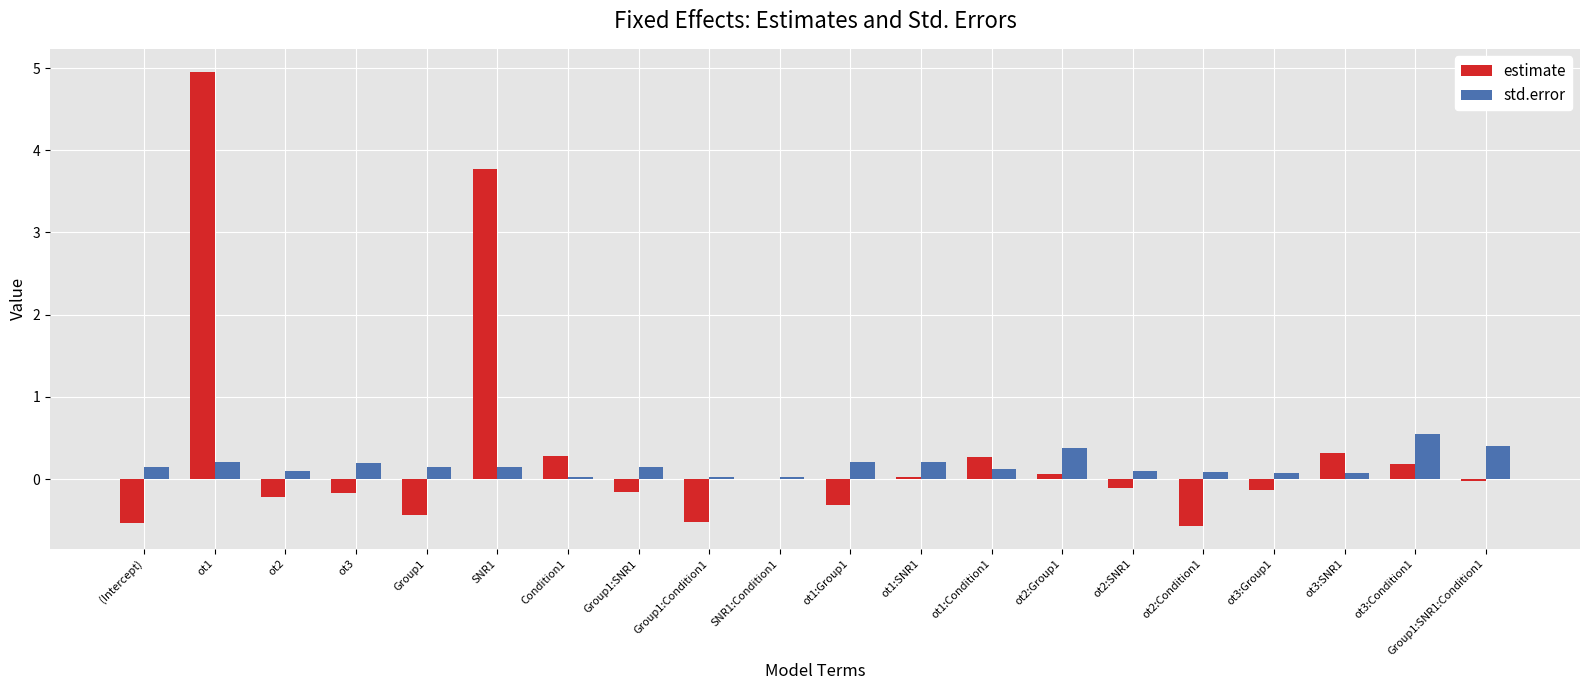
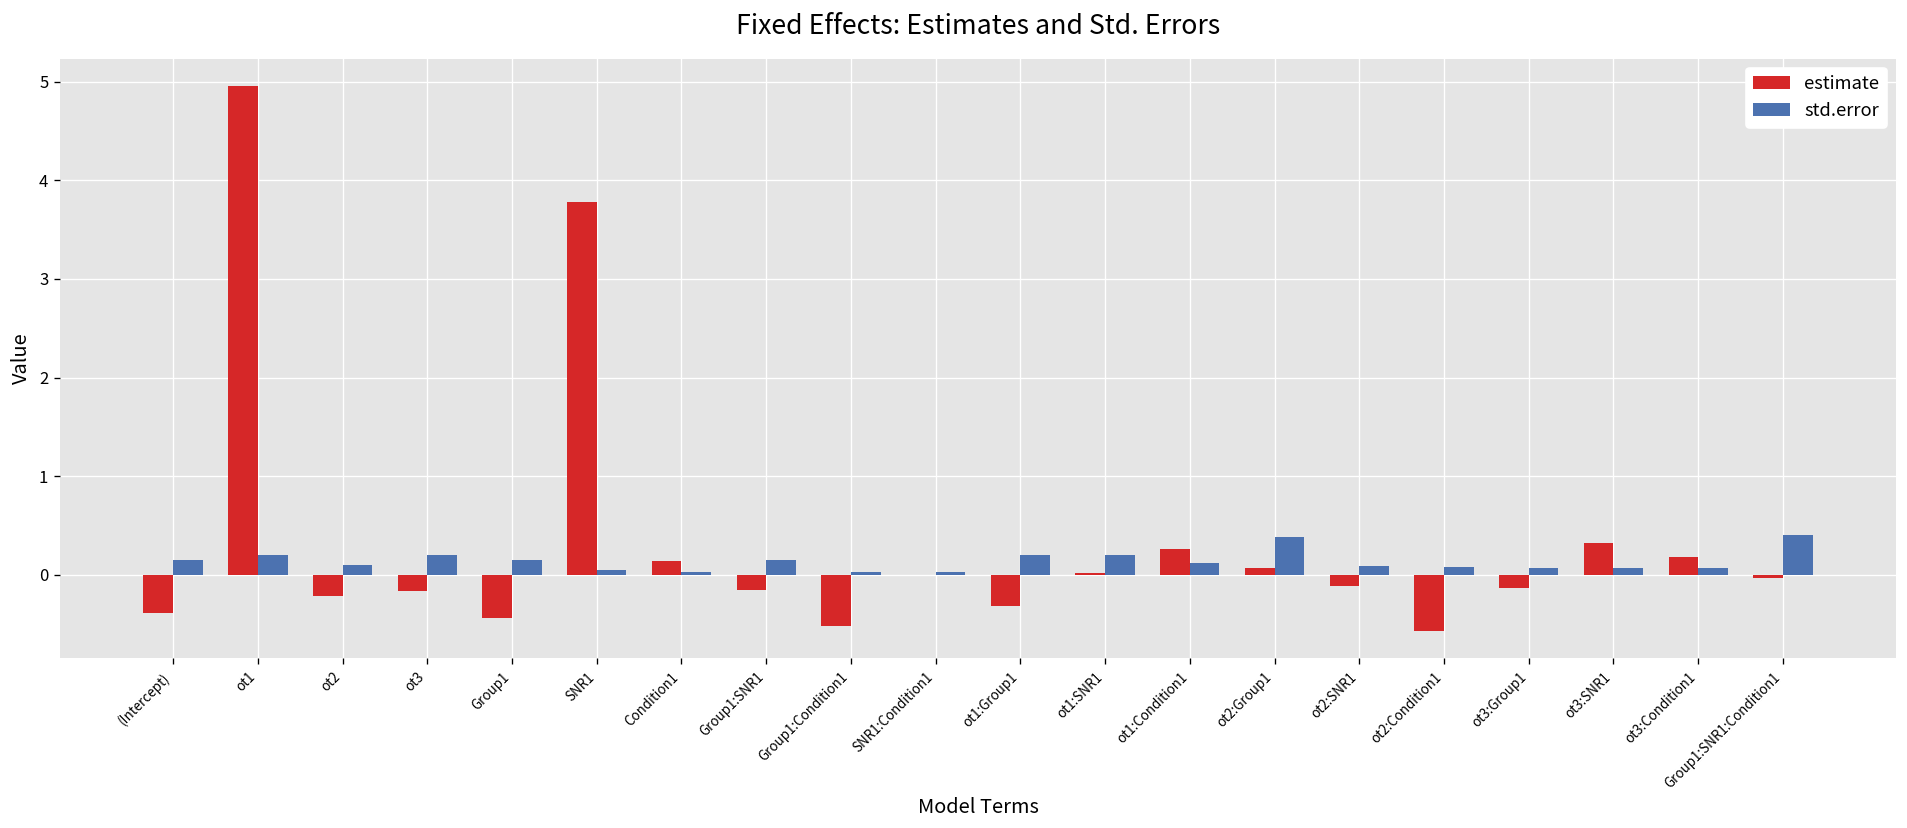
  {
    "estimate": {
-     "(Intercept)": -0.5,
+     "(Intercept)": -0.4,
      "ot1": 5.0,
      "ot2": -0.2,
      "ot3": -0.2,
      "Group1": -0.4,
      "SNR1": 3.8,
-     "Condition1": 0.3,
+     "Condition1": 0.1,
      "Group1:SNR1": -0.2,
      "Group1:Condition1": -0.5,
      "ot1:Group1": -0.3,
      "ot1:Condition1": 0.3,
      "ot2:Group1": 0.1,
      "ot2:SNR1": -0.1,
      "ot2:Condition1": -0.6,
      "ot3:Group1": -0.1,
      "ot3:SNR1": 0.3,
      "ot3:Condition1": 0.2
    },
    "std.error": {
      "(Intercept)": 0.1,
      "ot1": 0.2,
      "ot2": 0.1,
      "ot3": 0.2,
      "Group1": 0.1,
-     "SNR1": 0.1,
+     "SNR1": 0.0,
      "Group1:SNR1": 0.1,
      "ot1:Group1": 0.2,
      "ot1:SNR1": 0.2,
      "ot1:Condition1": 0.1,
      "ot2:Group1": 0.4,
      "ot2:SNR1": 0.1,
      "ot2:Condition1": 0.1,
      "ot3:Group1": 0.1,
      "ot3:SNR1": 0.1,
-     "ot3:Condition1": 0.6,
+     "ot3:Condition1": 0.1,
      "Group1:SNR1:Condition1": 0.4
    }
  }
